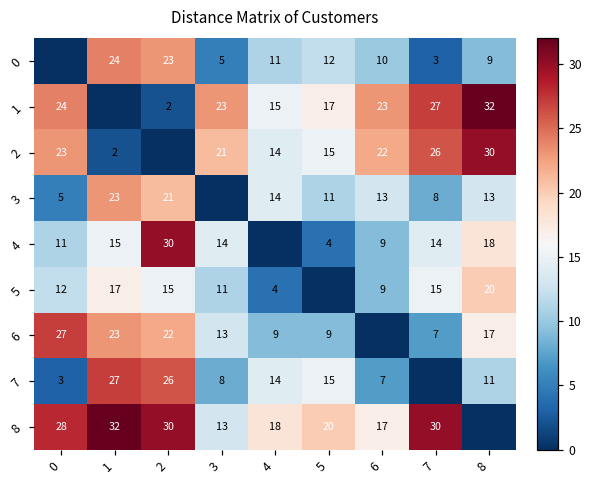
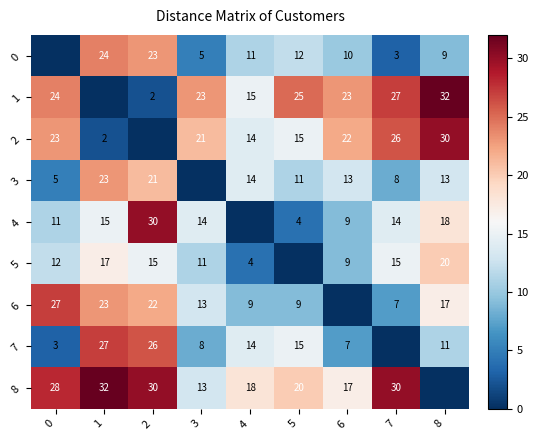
  {
    "0": {
      "1": 24,
      "2": 23,
      "3": 5,
      "4": 11,
      "5": 12,
      "6": 10,
      "7": 3,
      "8": 9
    },
    "1": {
      "0": 24,
      "2": 2,
      "3": 23,
      "4": 15,
-     "5": 17,
+     "5": 25,
      "6": 23,
      "7": 27,
      "8": 32
    },
    "2": {
      "0": 23,
      "1": 2,
      "3": 21,
      "4": 14,
      "5": 15,
      "6": 22,
      "7": 26,
      "8": 30
    },
    "3": {
      "0": 5,
      "1": 23,
      "2": 21,
      "4": 14,
      "5": 11,
      "6": 13,
      "7": 8,
      "8": 13
    },
    "4": {
      "0": 11,
      "1": 15,
      "2": 30,
      "3": 14,
      "5": 4,
      "6": 9,
      "7": 14,
      "8": 18
    },
    "5": {
      "0": 12,
      "1": 17,
      "2": 15,
      "3": 11,
      "4": 4,
      "6": 9,
      "7": 15,
      "8": 20
    },
    "6": {
      "0": 27,
      "1": 23,
      "2": 22,
      "3": 13,
      "4": 9,
      "5": 9,
      "7": 7,
      "8": 17
    },
    "7": {
      "0": 3,
      "1": 27,
      "2": 26,
      "3": 8,
      "4": 14,
      "5": 15,
      "6": 7,
      "8": 11
    },
    "8": {
      "0": 28,
      "1": 32,
      "2": 30,
      "3": 13,
      "4": 18,
      "5": 20,
      "6": 17,
      "7": 30
    }
  }
